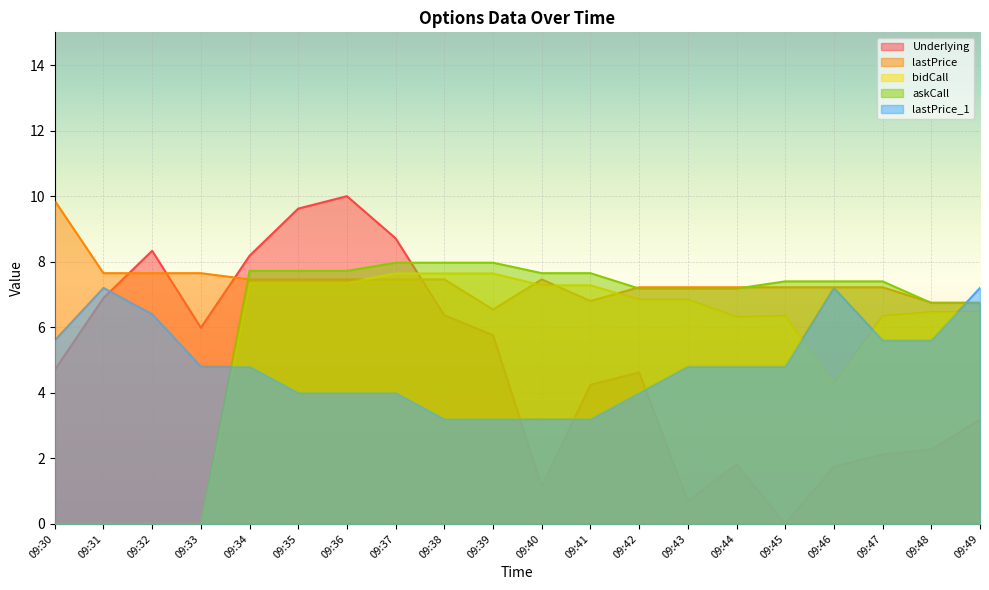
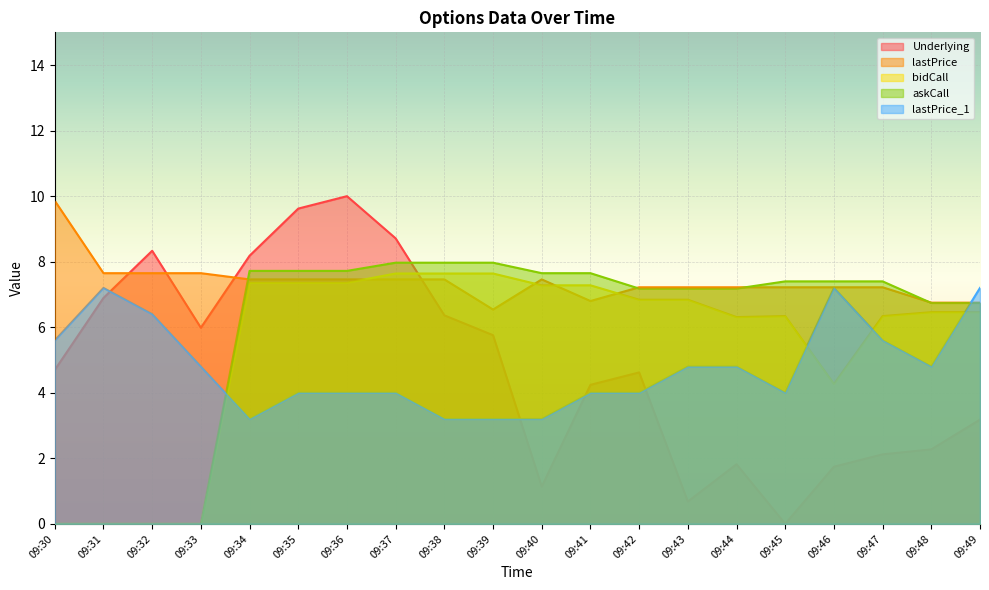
  {
    "Underlying": {
      "09:30": 4.7,
      "09:31": 6.9,
      "09:32": 8.3,
      "09:33": 6.0,
      "09:34": 8.2,
      "09:35": 9.6,
      "09:36": 10.0,
      "09:37": 8.7,
      "09:38": 6.4,
      "09:39": 5.8,
      "09:40": 1.1,
      "09:41": 4.2,
      "09:42": 4.6,
      "09:43": 0.7,
      "09:44": 1.8,
      "09:45": 0.0,
      "09:46": 1.7,
      "09:47": 2.1,
      "09:48": 2.3,
      "09:49": 3.2
    },
    "lastPrice": {
      "09:30": 9.9,
      "09:31": 7.7,
      "09:32": 7.7,
      "09:33": 7.7,
      "09:34": 7.5,
      "09:35": 7.5,
      "09:36": 7.5,
      "09:37": 7.5,
      "09:38": 7.5,
      "09:39": 6.5,
      "09:40": 7.5,
      "09:41": 6.8,
      "09:45": 7.2,
      "09:47": 7.2
    },
    "bidCall": {
      "09:34": 7.4,
      "09:35": 7.4,
      "09:36": 7.4,
      "09:37": 7.6,
      "09:38": 7.6,
      "09:39": 7.6,
      "09:40": 7.3,
      "09:41": 7.3,
      "09:42": 6.8,
      "09:43": 6.8,
      "09:44": 6.3,
      "09:45": 6.3,
      "09:46": 4.3,
      "09:47": 6.3,
      "09:48": 6.5,
      "09:49": 6.5
    },
    "askCall": {
      "09:34": 7.7,
      "09:35": 7.7,
      "09:36": 7.7,
      "09:37": 8.0,
      "09:38": 8.0,
      "09:39": 8.0,
      "09:40": 7.7,
      "09:41": 7.7,
      "09:45": 7.4,
      "09:46": 7.4,
      "09:47": 7.4
    },
    "lastPrice_1": {
      "09:30": 5.6,
      "09:31": 7.2,
      "09:32": 6.4,
      "09:33": 4.8,
-     "09:34": 4.8,
+     "09:34": 3.2,
      "09:35": 4.0,
      "09:36": 4.0,
      "09:37": 4.0,
      "09:38": 3.2,
      "09:39": 3.2,
      "09:40": 3.2,
-     "09:41": 3.2,
+     "09:41": 4.0,
      "09:42": 4.0,
      "09:43": 4.8,
      "09:44": 4.8,
-     "09:45": 4.8,
+     "09:45": 4.0,
      "09:47": 5.6,
-     "09:48": 5.6,
+     "09:48": 4.8,
      "09:49": 7.2
    }
  }
